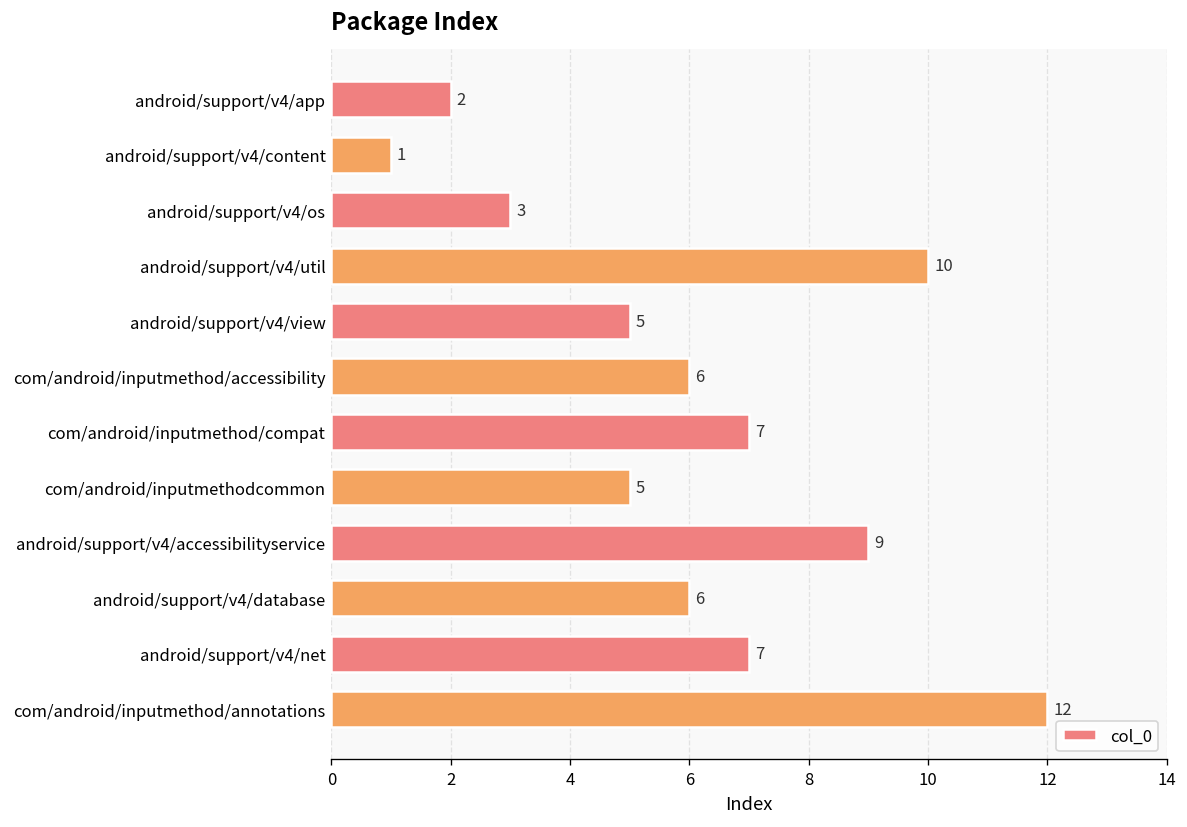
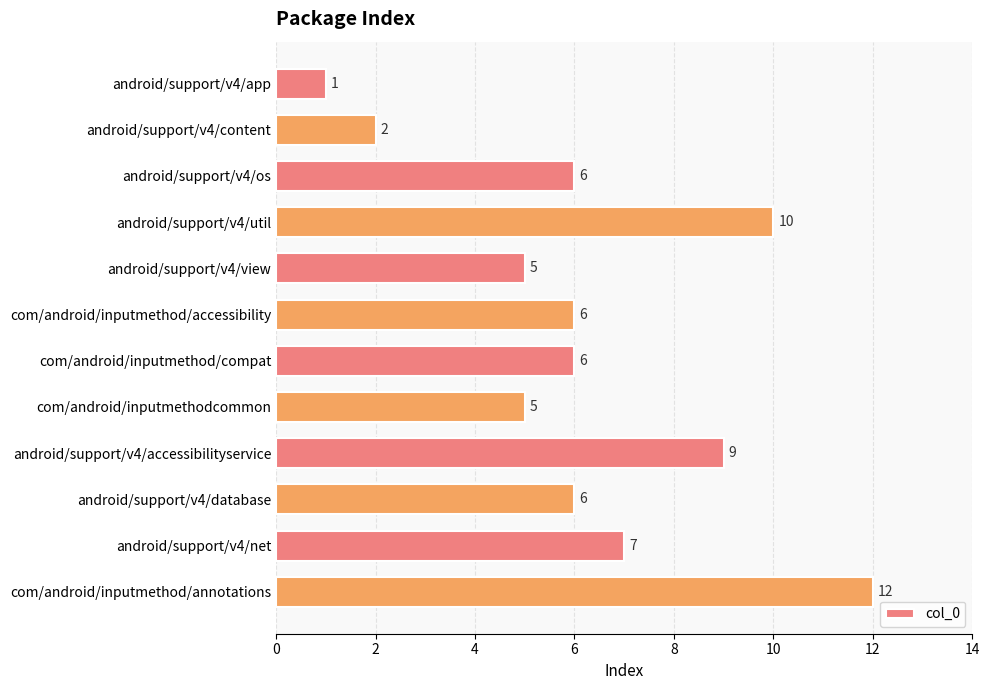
  {
-   "android/support/v4/app": 2,
-   "android/support/v4/content": 1,
-   "android/support/v4/os": 3,
+   "android/support/v4/app": 1,
+   "android/support/v4/content": 2,
+   "android/support/v4/os": 6,
    "android/support/v4/util": 10,
    "android/support/v4/view": 5,
    "com/android/inputmethod/accessibility": 6,
-   "com/android/inputmethod/compat": 7,
+   "com/android/inputmethod/compat": 6,
    "com/android/inputmethodcommon": 5,
    "android/support/v4/accessibilityservice": 9,
    "android/support/v4/database": 6,
    "android/support/v4/net": 7,
    "com/android/inputmethod/annotations": 12
  }
